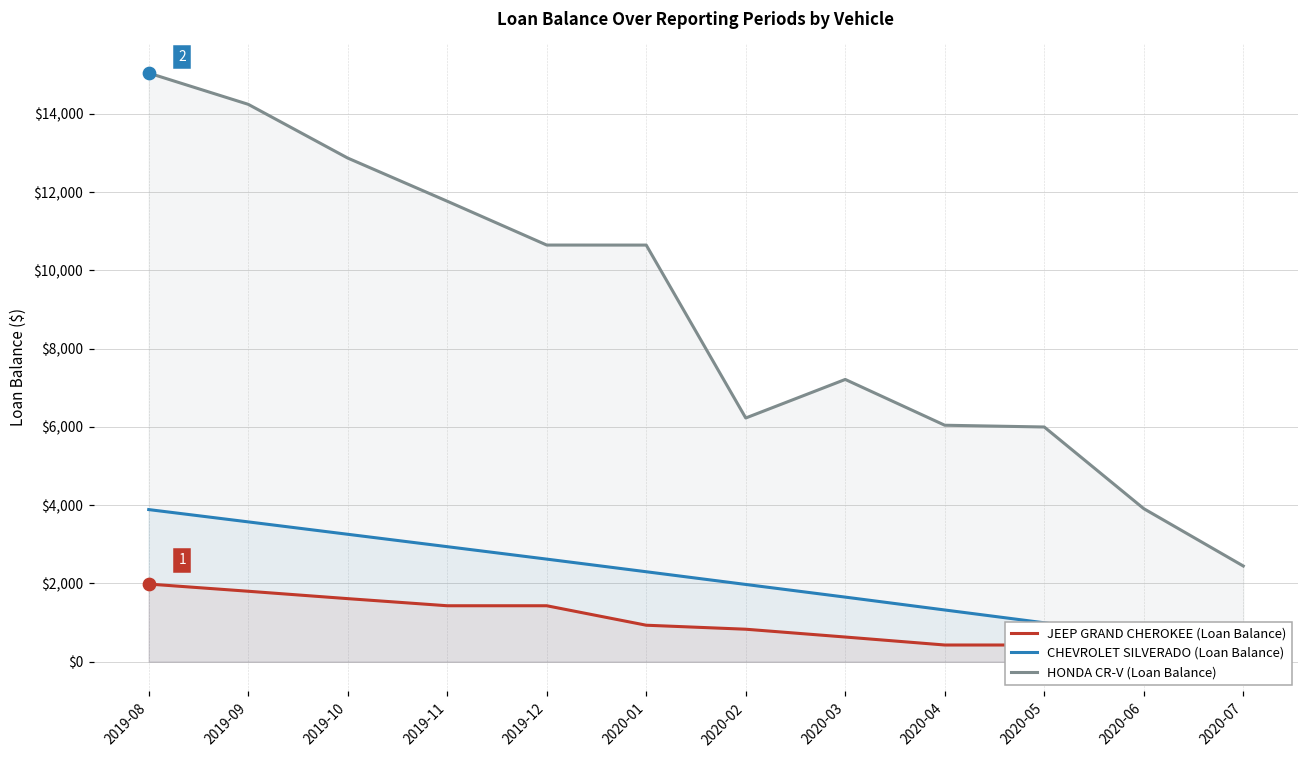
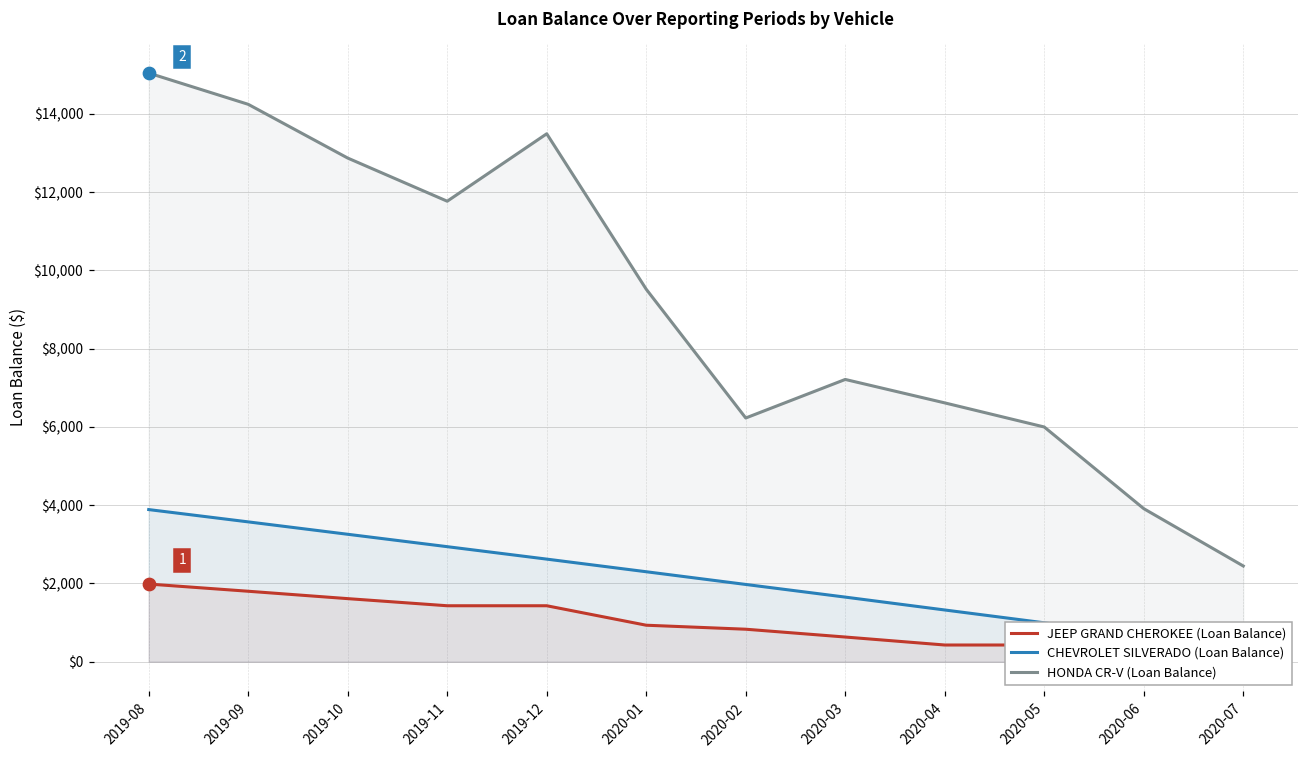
  {
    "HONDA CR-V (Loan Balance)": {
      "2019-09": "$14,200",
      "2019-10": "$12,900",
      "2019-11": "$11,800",
-     "2019-12": "$10,600",
-     "2020-01": "$10,600",
+     "2019-12": "$13,500",
+     "2020-01": "$9,500",
      "2020-02": "$6,200",
      "2020-03": "$7,200",
-     "2020-04": "$6,000",
+     "2020-04": "$6,600",
      "2020-05": "$6,000",
      "2020-06": "$3,900",
      "2020-07": "$2,400"
    }
  }
